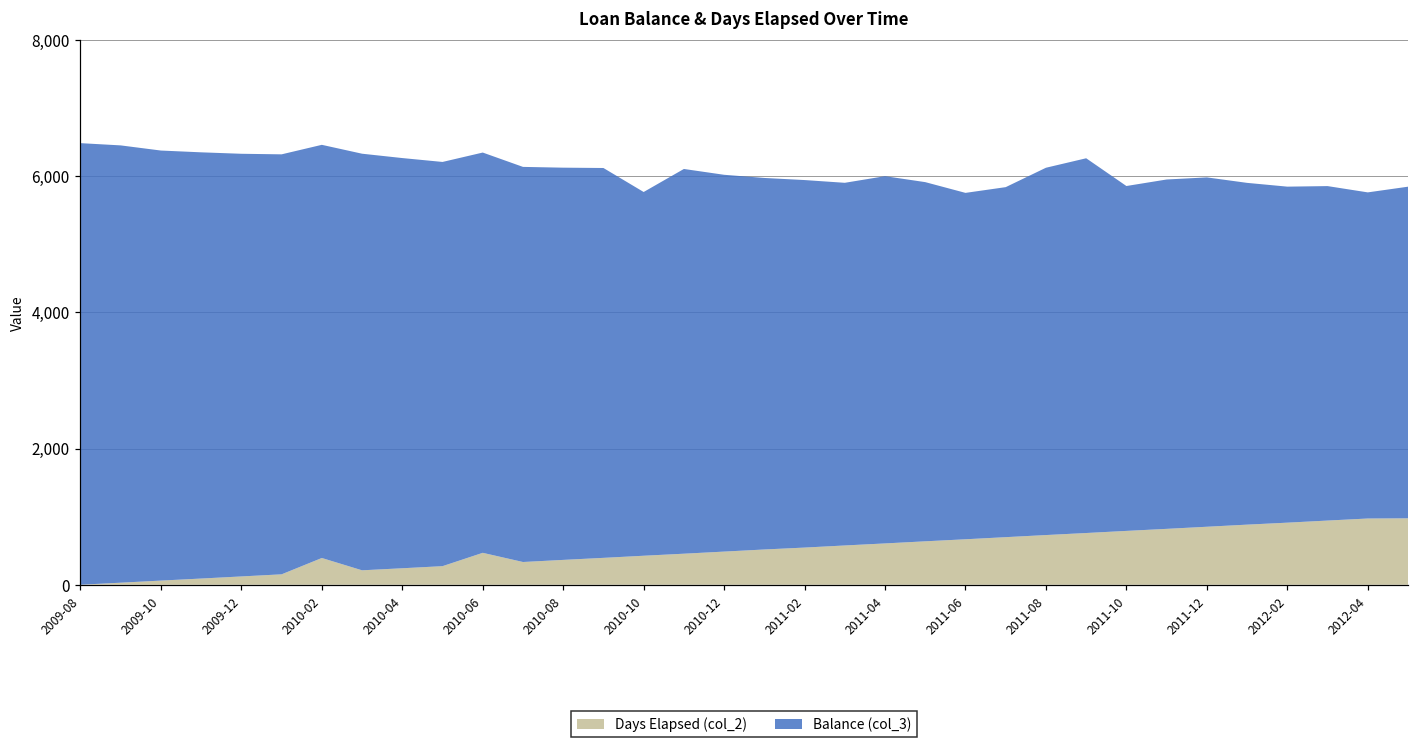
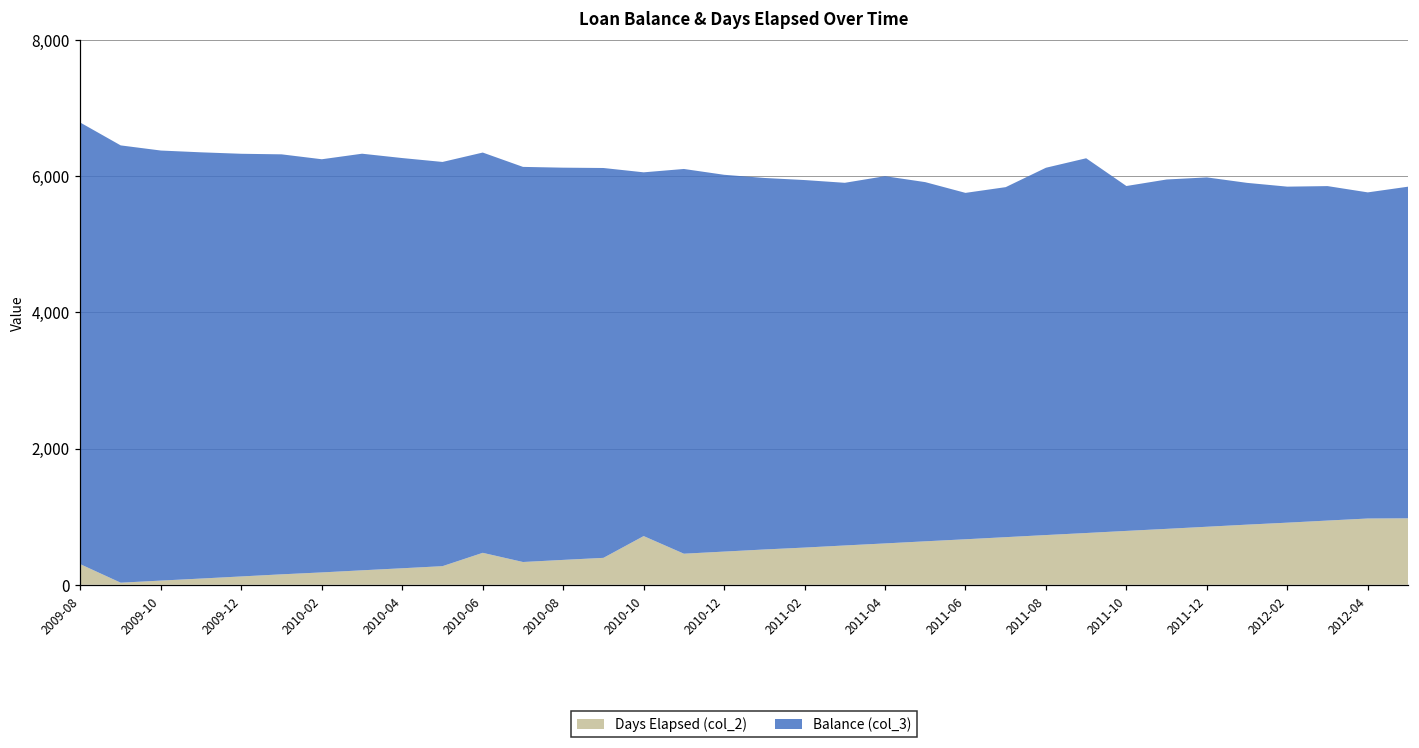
  {
    "Days Elapsed (col_2)": {
-     "2009-08": "0",
+     "2009-08": "300",
      "2009-10": "100",
      "2009-12": "100",
-     "2010-02": "400",
+     "2010-02": "200",
      "2010-04": "200",
      "2010-06": "500",
      "2010-08": "400",
-     "2010-10": "400",
+     "2010-10": "700",
      "2010-12": "500",
      "2011-02": "500",
      "2011-04": "600",
      "2011-06": "700",
      "2011-08": "700",
      "2011-10": "800",
      "2011-12": "900",
      "2012-02": "900",
      "2012-04": "1,000"
    },
    "Balance (col_3)": {
      "2009-08": "6,500",
      "2009-10": "6,300",
      "2009-12": "6,200",
      "2010-02": "6,100",
      "2010-04": "6,000",
      "2010-06": "5,900",
      "2010-08": "5,800",
      "2010-10": "5,300",
      "2010-12": "5,500",
      "2011-02": "5,400",
      "2011-04": "5,400",
      "2011-06": "5,100",
      "2011-08": "5,400",
      "2011-10": "5,100",
      "2011-12": "5,100",
      "2012-02": "4,900",
      "2012-04": "4,800"
    }
  }
